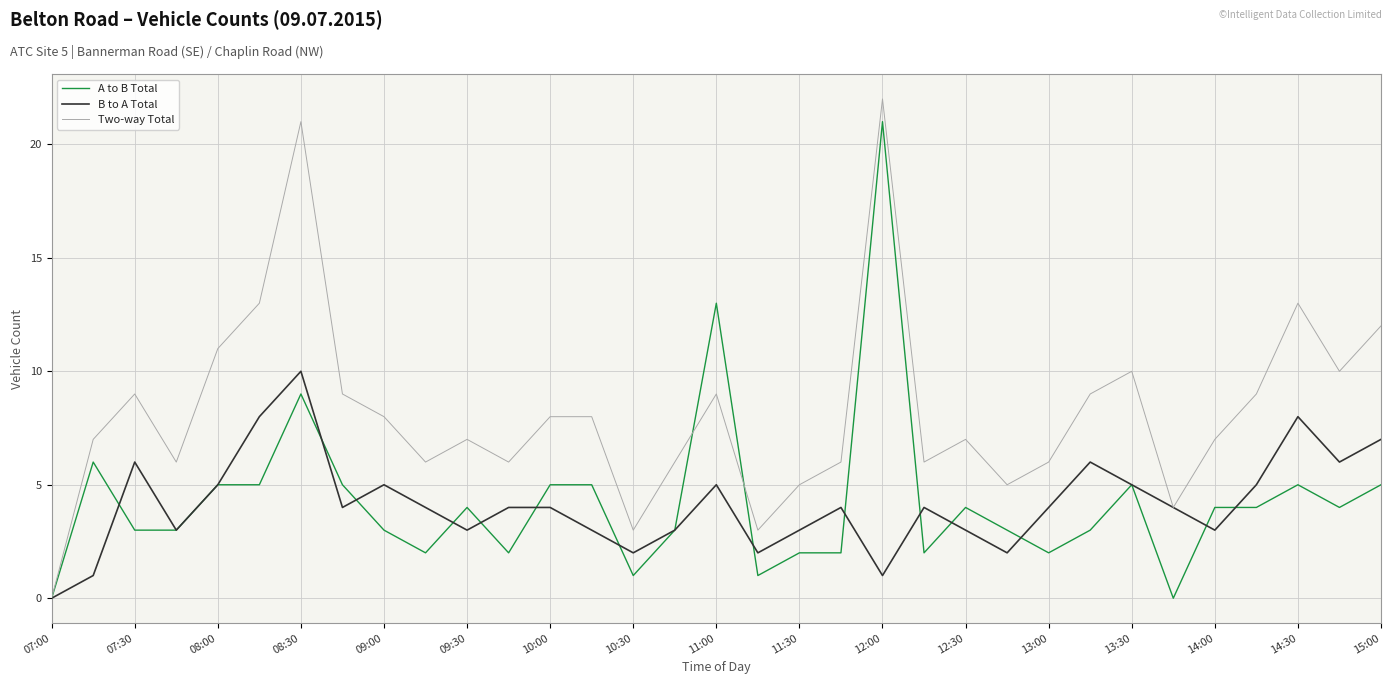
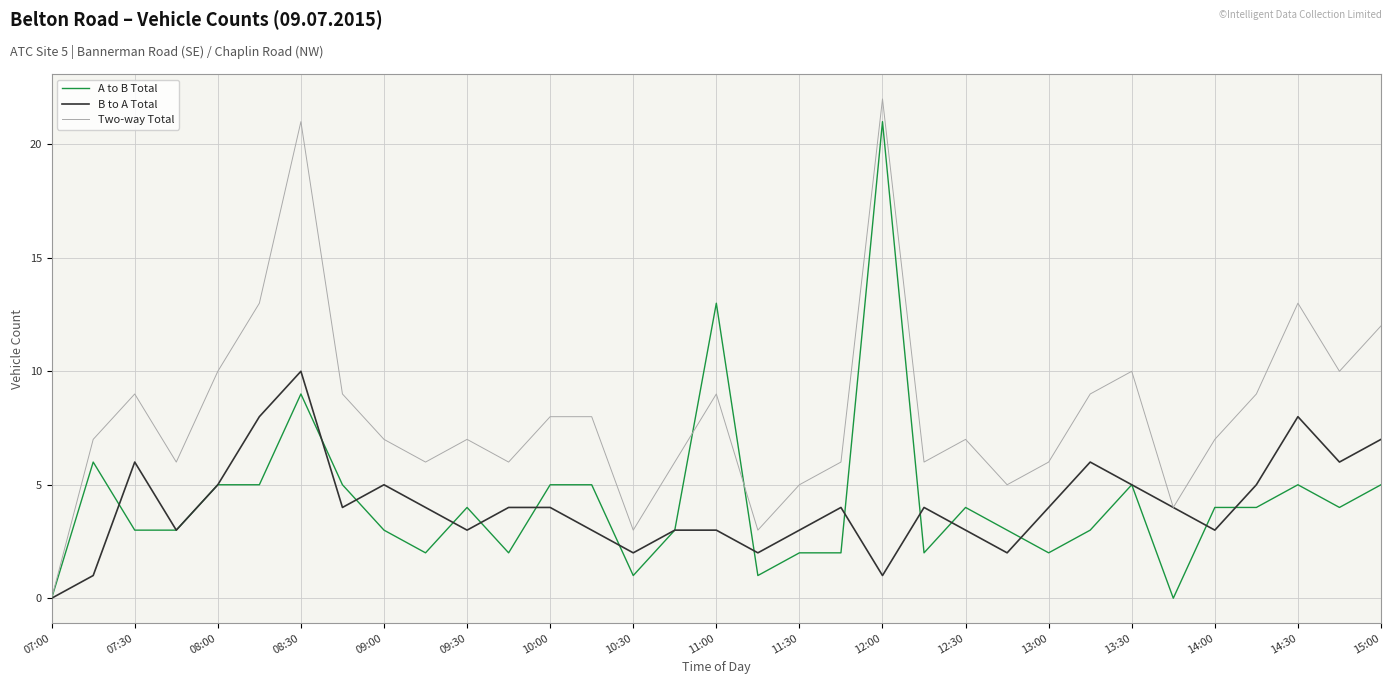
  {
    "A to B Total": {
      "07:30": 3,
      "08:30": 9,
      "09:00": 3,
      "09:30": 4,
      "10:00": 5,
      "10:30": 1,
      "11:00": 13,
      "11:30": 2,
      "12:00": 21,
      "12:30": 4,
      "13:00": 2,
      "14:00": 4,
      "14:30": 5,
      "15:00": 5
    },
    "B to A Total": {
      "07:30": 6,
      "08:30": 10,
      "09:00": 5,
      "09:30": 3,
      "10:00": 4,
      "10:30": 2,
-     "11:00": 5,
+     "11:00": 3,
      "11:30": 3,
      "12:00": 1,
      "12:30": 3,
      "13:00": 4,
      "14:00": 3,
      "14:30": 8,
      "15:00": 7
    },
    "Two-way Total": {
      "07:30": 9,
-     "08:00": 11,
+     "08:00": 10,
      "08:30": 21,
-     "09:00": 8,
+     "09:00": 7,
      "09:30": 7,
      "10:00": 8,
      "10:30": 3,
      "11:00": 9,
      "11:30": 5,
      "12:00": 22,
      "12:30": 7,
      "13:00": 6,
      "13:30": 10,
      "14:00": 7,
      "14:30": 13,
      "15:00": 12
    }
  }
